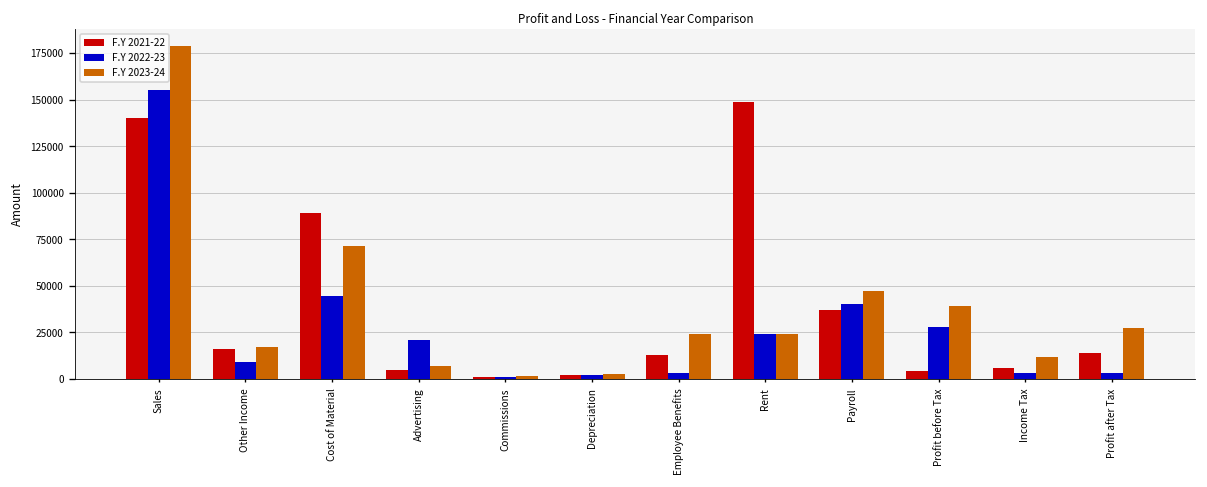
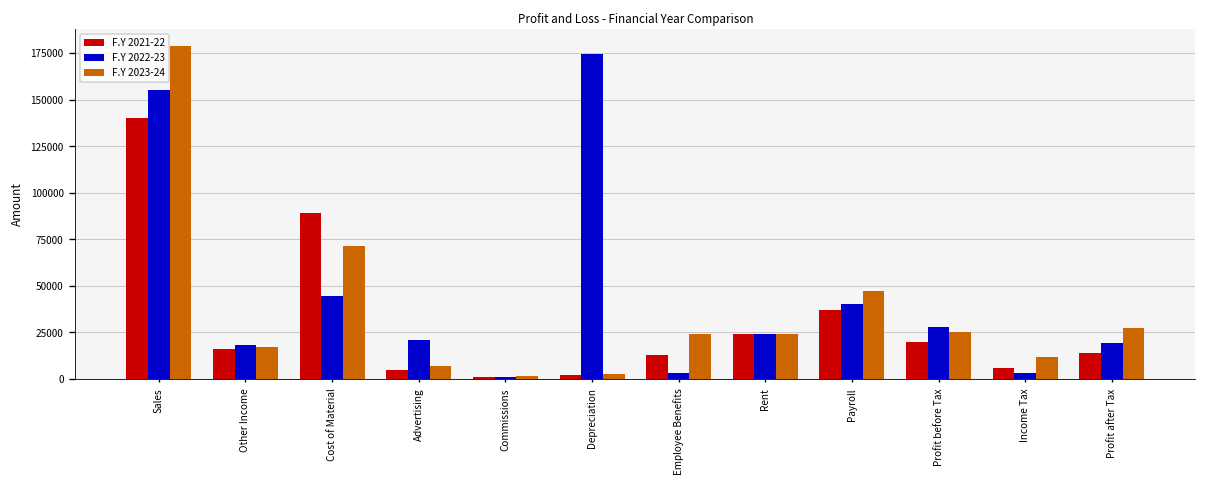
  {
    "F.Y 2021-22": {
      "Sales": 140000,
      "Other Income": 16000,
      "Cost of Material": 89000,
      "Advertising": 5000,
      "Depreciation": 2000,
      "Employee Benefits": 13000,
-     "Rent": 149000,
+     "Rent": 24000,
      "Payroll": 37000,
-     "Profit before Tax": 4000,
+     "Profit before Tax": 20000,
      "Income Tax": 6000,
      "Profit after Tax": 14000
    },
    "F.Y 2022-23": {
      "Sales": 155000,
-     "Other Income": 9000,
+     "Other Income": 18000,
      "Cost of Material": 45000,
      "Advertising": 21000,
-     "Depreciation": 2000,
+     "Depreciation": 174000,
      "Employee Benefits": 3000,
      "Rent": 24000,
      "Payroll": 40000,
      "Profit before Tax": 28000,
      "Income Tax": 3000,
-     "Profit after Tax": 3000
+     "Profit after Tax": 19000
    },
    "F.Y 2023-24": {
      "Sales": 179000,
      "Other Income": 17000,
      "Cost of Material": 72000,
      "Advertising": 7000,
      "Depreciation": 3000,
      "Employee Benefits": 24000,
      "Rent": 24000,
      "Payroll": 47000,
-     "Profit before Tax": 39000,
+     "Profit before Tax": 25000,
      "Income Tax": 12000,
      "Profit after Tax": 27000
    }
  }
